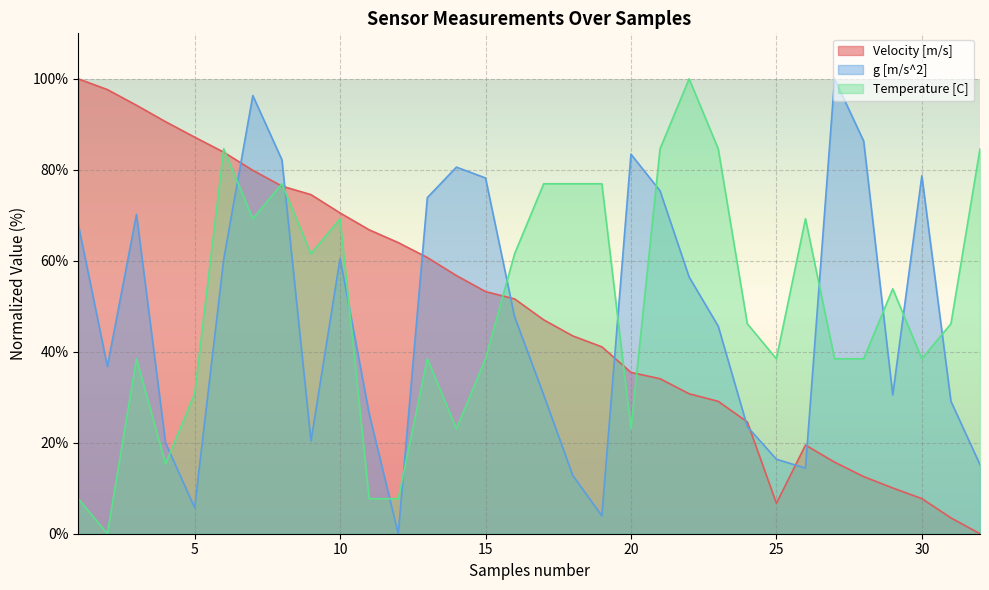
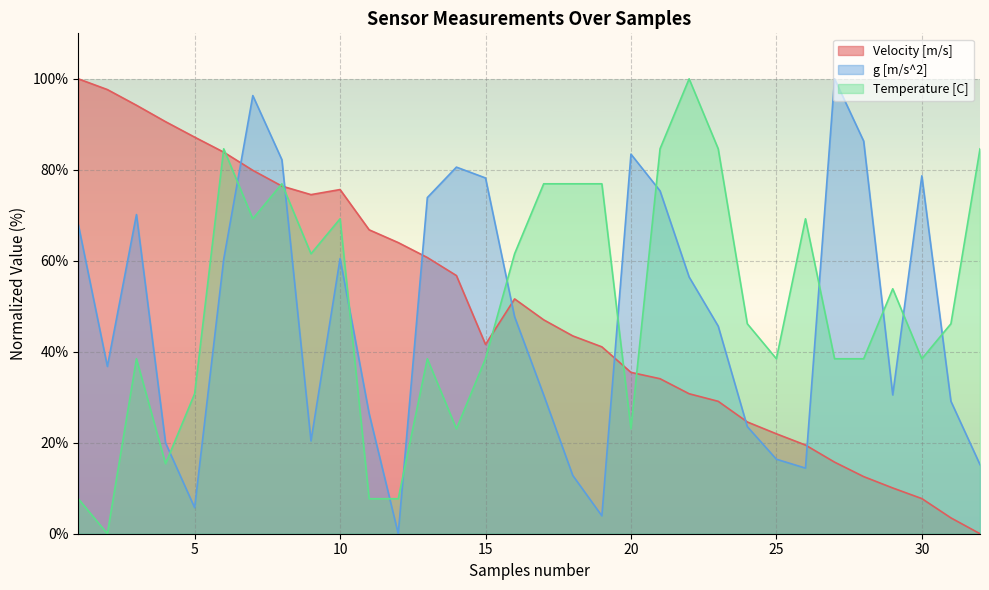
  {
    "Velocity [m/s]": {
      "5": "87%",
-     "10": "71%",
-     "15": "53%",
+     "10": "76%",
+     "15": "42%",
      "20": "35%",
-     "25": "7%",
+     "25": "22%",
      "30": "8%"
    },
    "g [m/s^2]": {
      "5": "6%",
      "10": "61%",
      "15": "78%",
      "20": "83%",
      "25": "16%",
      "30": "79%"
    },
    "Temperature [C]": {
      "5": "31%",
      "10": "69%",
      "15": "38%",
      "20": "23%",
      "25": "38%",
      "30": "38%"
    }
  }
